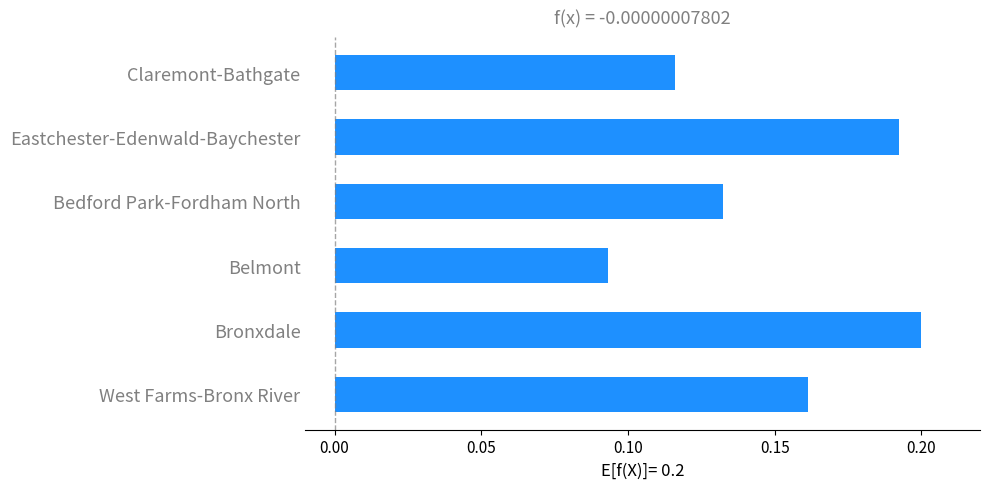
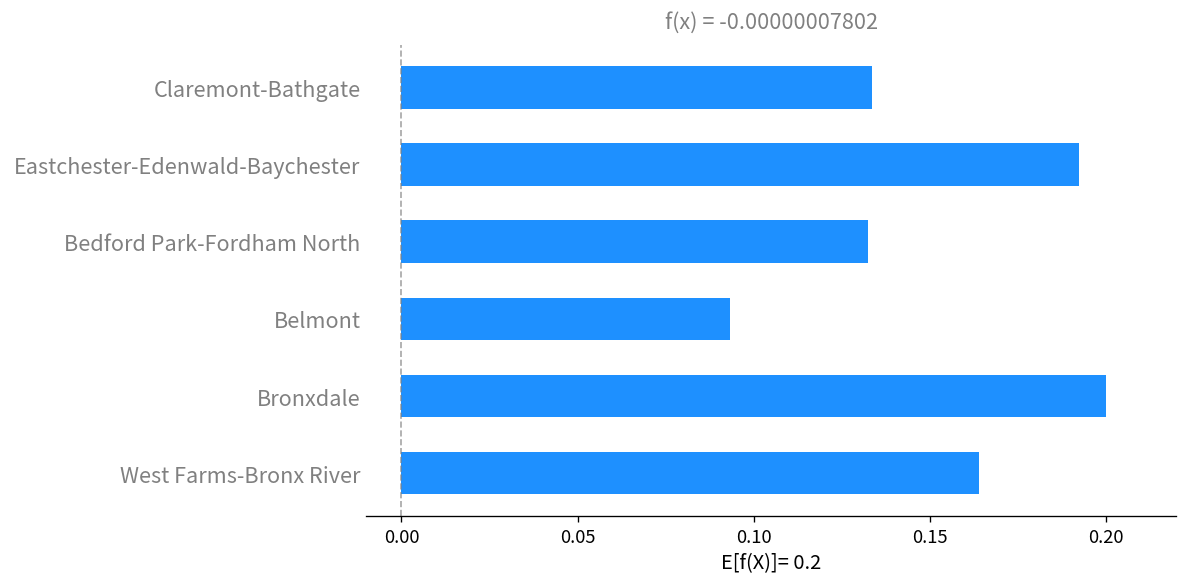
  {
-   "Claremont-Bathgate": 0.116,
+   "Claremont-Bathgate": 0.134,
    "Eastchester-Edenwald-Baychester": 0.193,
    "Bedford Park-Fordham North": 0.132,
    "Belmont": 0.093,
    "Bronxdale": 0.200,
-   "West Farms-Bronx River": 0.161
+   "West Farms-Bronx River": 0.164
  }
